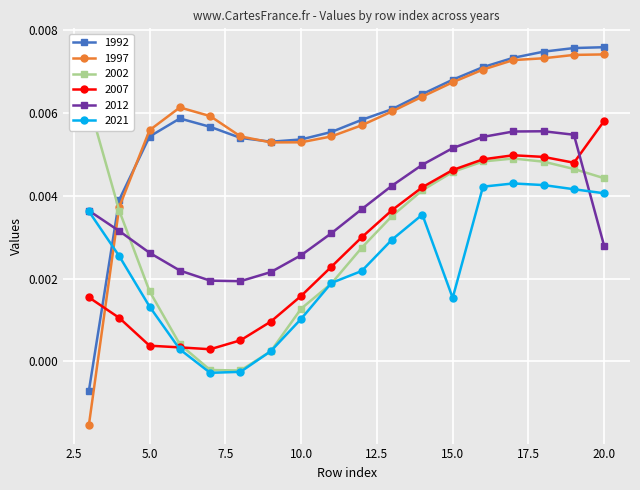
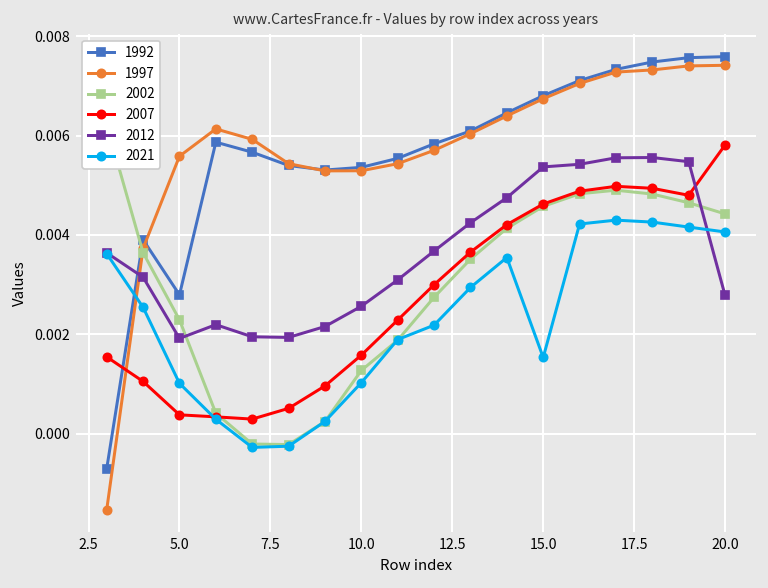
  {
    "1992": {
-     "5.0": 0.0054,
+     "5.0": 0.0028,
      "10.0": 0.0054,
      "15.0": 0.0068,
      "20.0": 0.0076
    },
    "1997": {
      "5.0": 0.0056,
      "10.0": 0.0053,
      "15.0": 0.0067,
      "20.0": 0.0074
    },
    "2002": {
-     "5.0": 0.0017,
+     "5.0": 0.0023,
      "10.0": 0.0013,
      "20.0": 0.0044
    },
    "2007": {
      "5.0": 0.0004,
      "10.0": 0.0016,
      "20.0": 0.0058
    },
    "2012": {
-     "5.0": 0.0026,
+     "5.0": 0.0019,
      "10.0": 0.0026,
-     "15.0": 0.0052,
+     "15.0": 0.0054,
      "20.0": 0.0028
    },
    "2021": {
-     "5.0": 0.0013,
+     "5.0": 0.0010,
      "10.0": 0.0010,
      "15.0": 0.0015,
      "20.0": 0.0041
    }
  }
